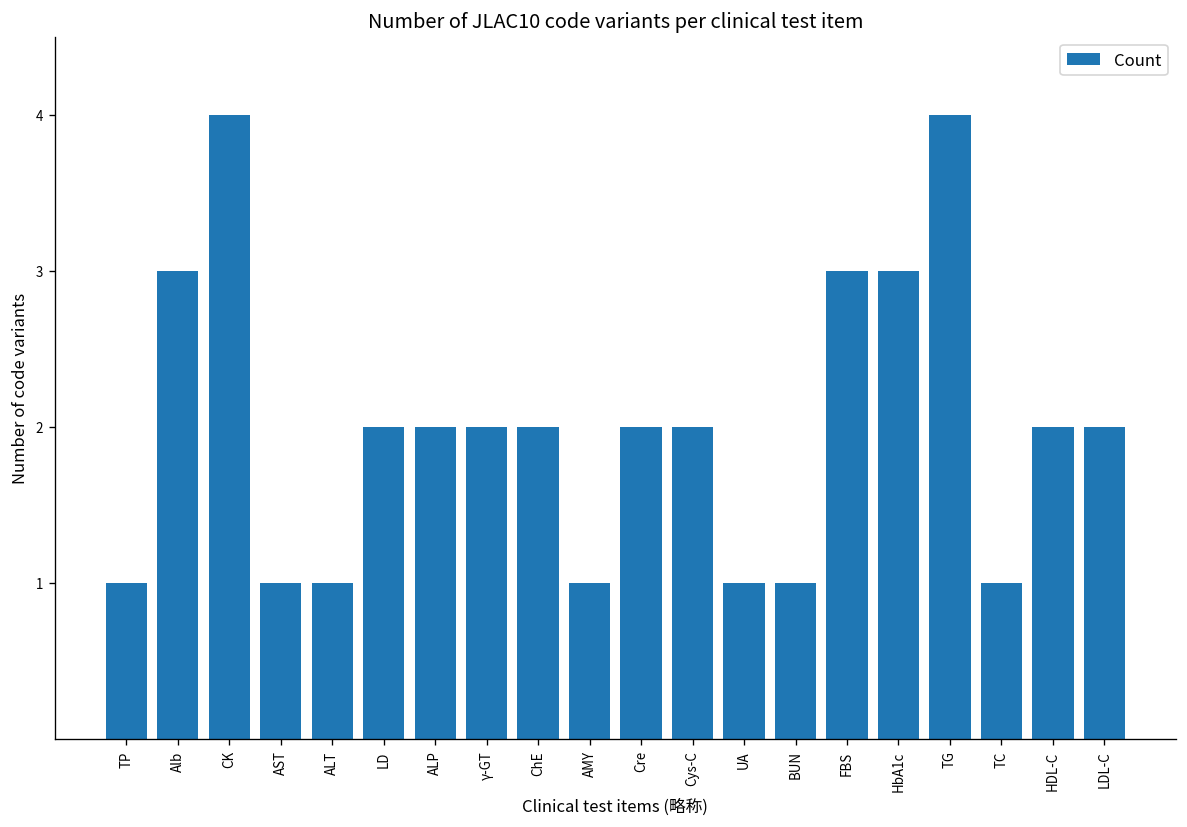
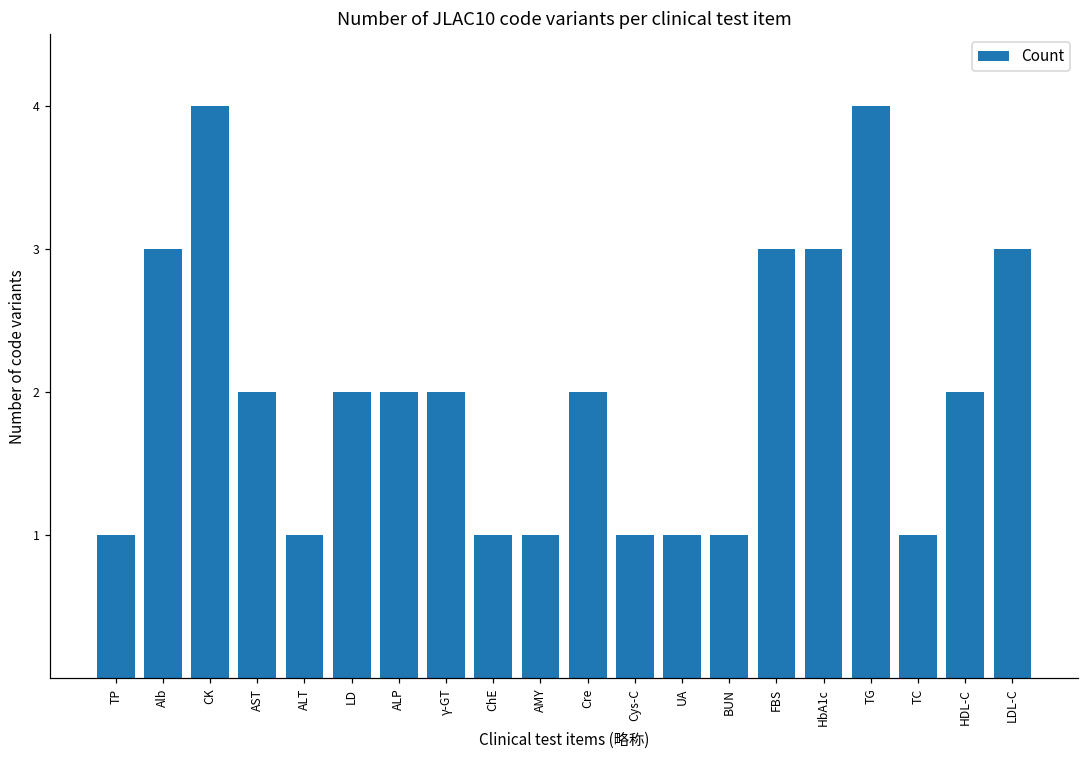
  {
    "TP": 1,
    "Alb": 3,
    "CK": 4,
-   "AST": 1,
+   "AST": 2,
    "ALT": 1,
    "LD": 2,
    "ALP": 2,
    "γ-GT": 2,
-   "ChE": 2,
+   "ChE": 1,
    "AMY": 1,
    "Cre": 2,
-   "Cys-C": 2,
+   "Cys-C": 1,
    "UA": 1,
    "BUN": 1,
    "FBS": 3,
    "HbA1c": 3,
    "TG": 4,
    "TC": 1,
    "HDL-C": 2,
-   "LDL-C": 2
+   "LDL-C": 3
  }
